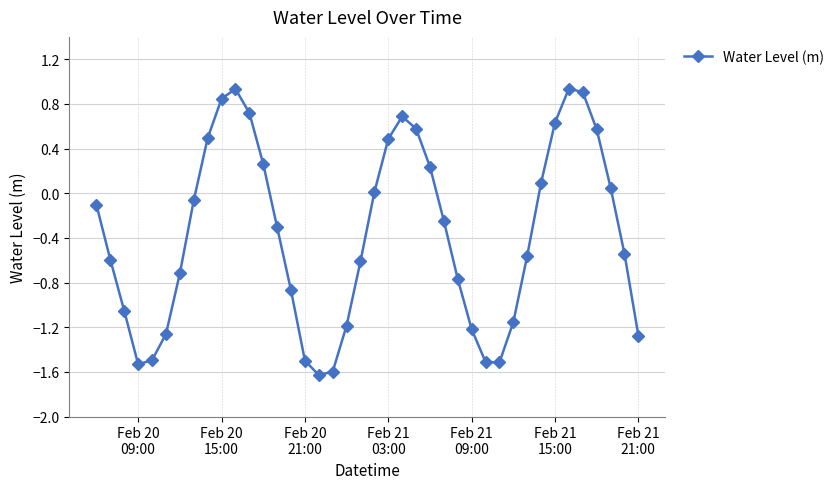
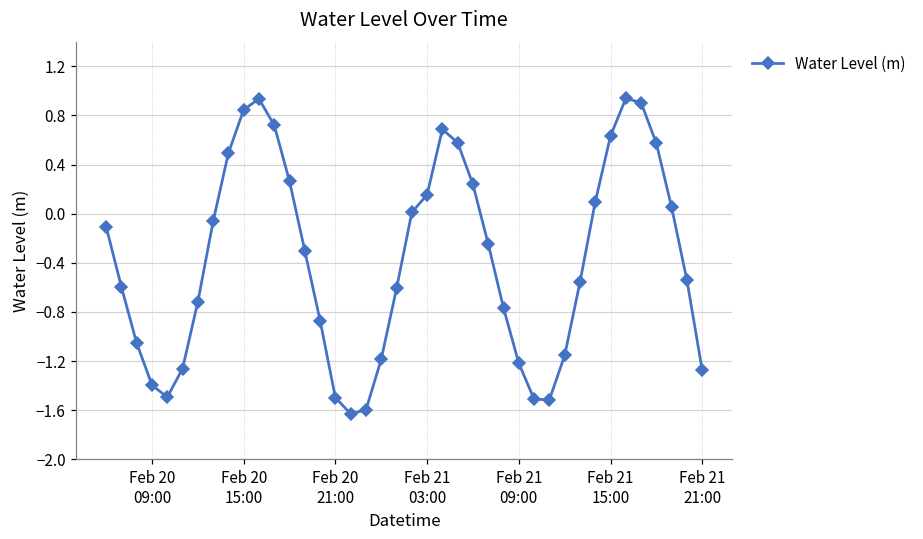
  {
-   "Feb 20 09:00": -1.53,
+   "Feb 20 09:00": -1.40,
    "Feb 20 15:00": 0.85,
    "Feb 20 21:00": -1.50,
-   "Feb 21 03:00": 0.49,
+   "Feb 21 03:00": 0.15,
    "Feb 21 09:00": -1.22,
    "Feb 21 15:00": 0.63,
    "Feb 21 21:00": -1.27
  }
